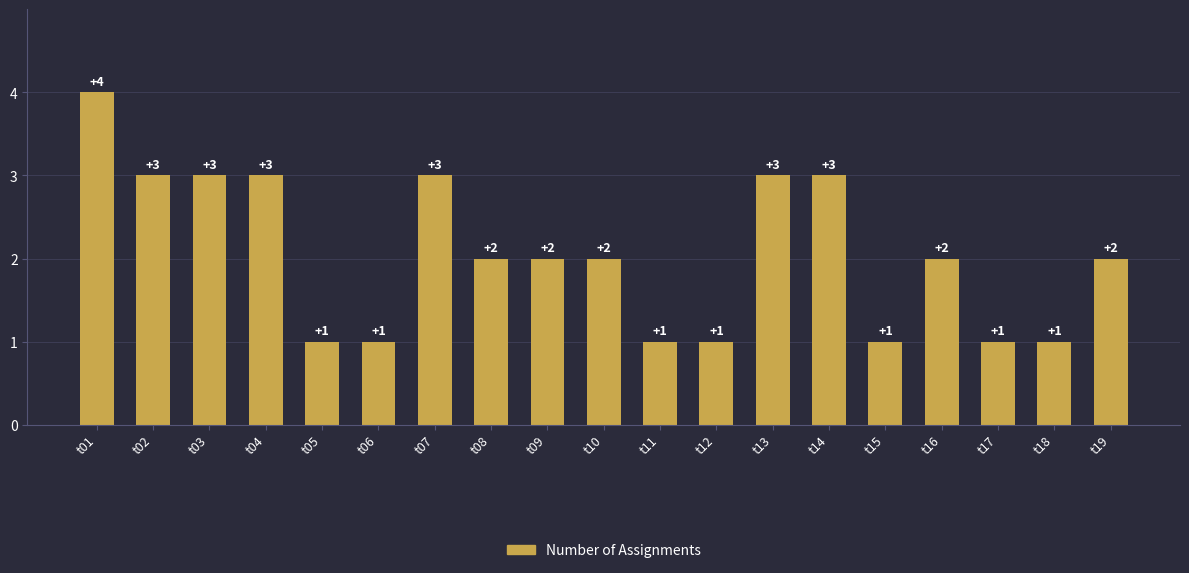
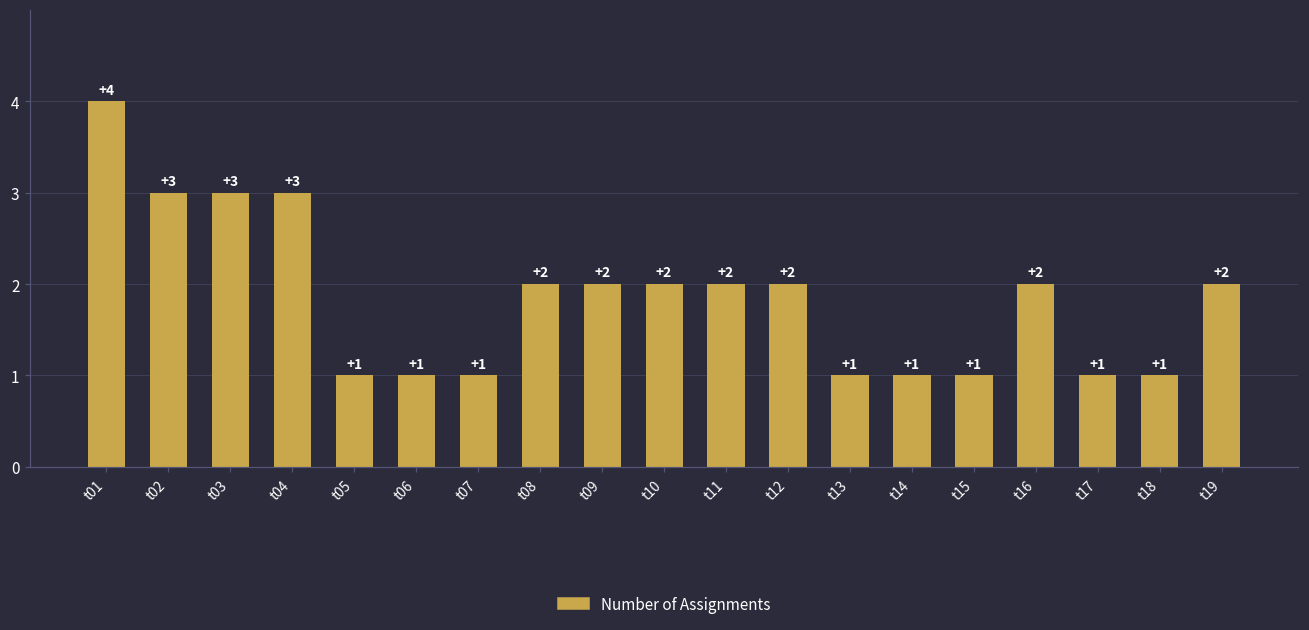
  {
    "t01": "+4",
    "t02": "+3",
    "t03": "+3",
    "t04": "+3",
    "t05": "+1",
    "t06": "+1",
-   "t07": "+3",
+   "t07": "+1",
    "t08": "+2",
    "t09": "+2",
    "t10": "+2",
-   "t11": "+1",
-   "t12": "+1",
-   "t13": "+3",
-   "t14": "+3",
+   "t11": "+2",
+   "t12": "+2",
+   "t13": "+1",
+   "t14": "+1",
    "t15": "+1",
    "t16": "+2",
    "t17": "+1",
    "t18": "+1",
    "t19": "+2"
  }
